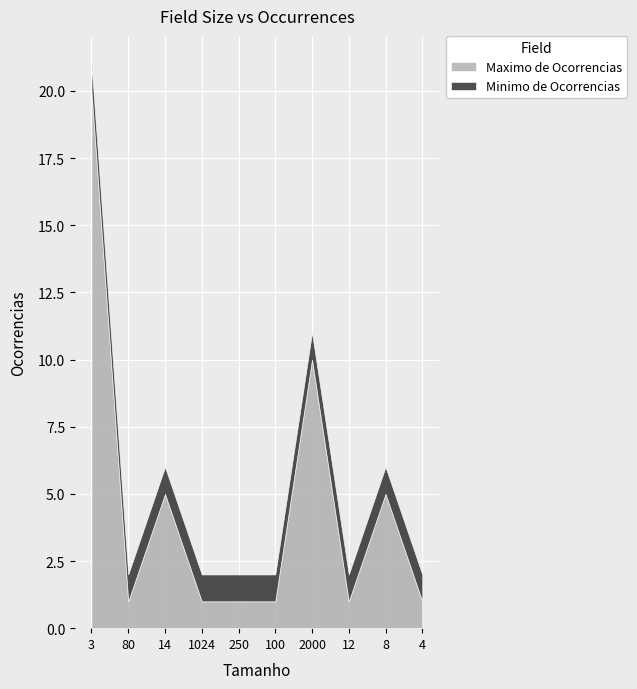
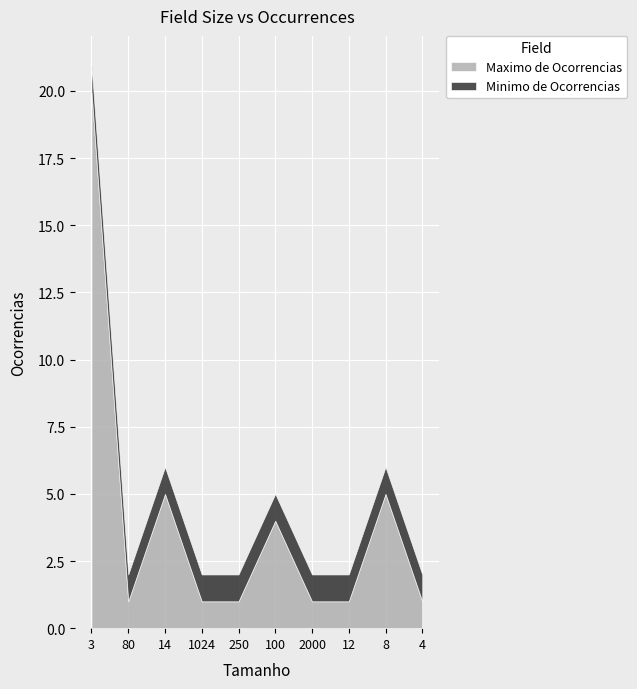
  {
    "Maximo de Ocorrencias": {
      "3": 20,
      "80": 1,
      "14": 5,
      "1024": 1,
      "250": 1,
-     "100": 1,
-     "2000": 10,
+     "100": 4,
+     "2000": 1,
      "12": 1,
      "8": 5,
      "4": 1
    },
    "Minimo de Ocorrencias": {
      "3": 1,
      "80": 1,
      "14": 1,
      "1024": 1,
      "250": 1,
      "100": 1,
      "2000": 1,
      "12": 1,
      "8": 1,
      "4": 1
    }
  }
